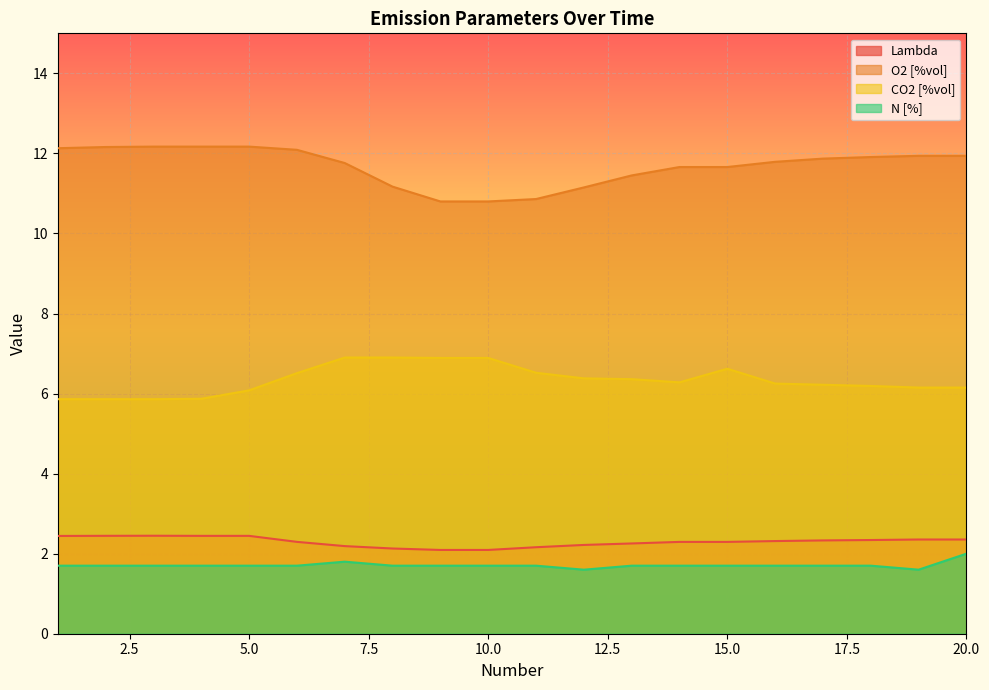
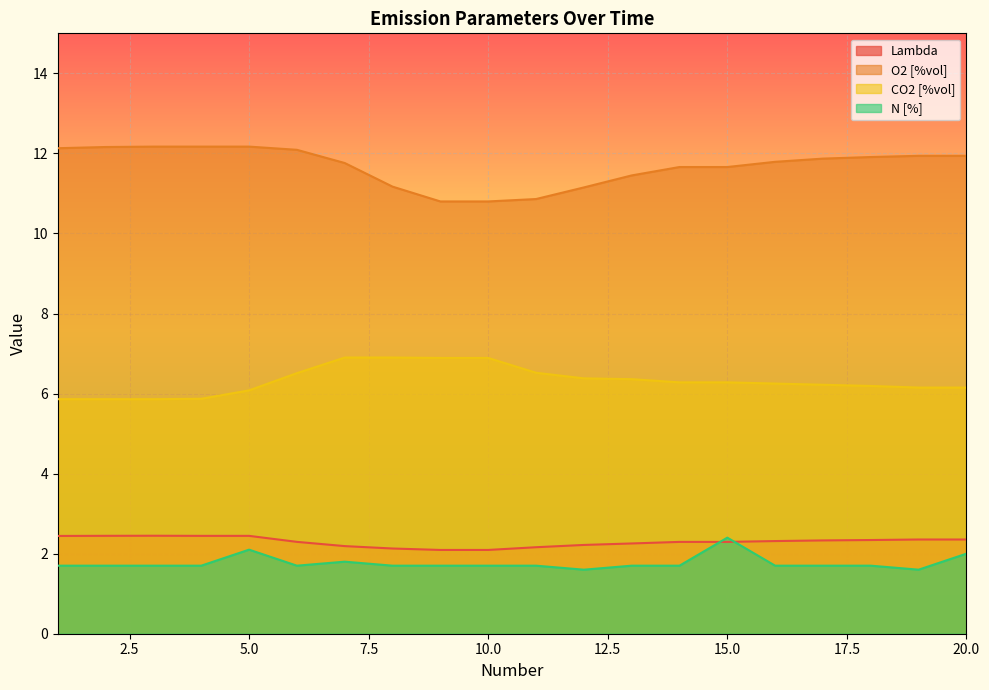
  {
    "CO2 [%vol]": {
      "5.0": 6.1,
      "10.0": 6.9,
-     "15.0": 6.6,
+     "15.0": 6.3,
      "20.0": 6.2
    },
    "N [%]": {
-     "5.0": 1.7,
+     "5.0": 2.1,
      "10.0": 1.7,
-     "15.0": 1.7,
+     "15.0": 2.4,
      "20.0": 2.0
    }
  }
